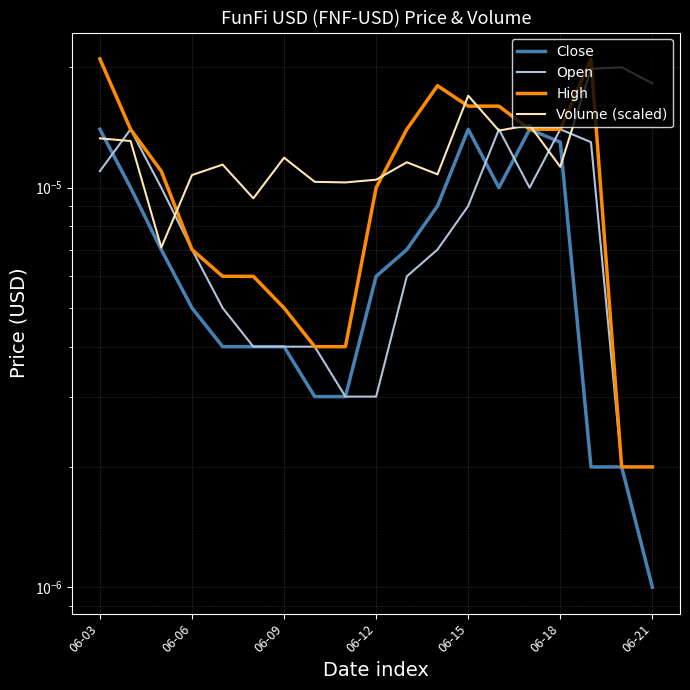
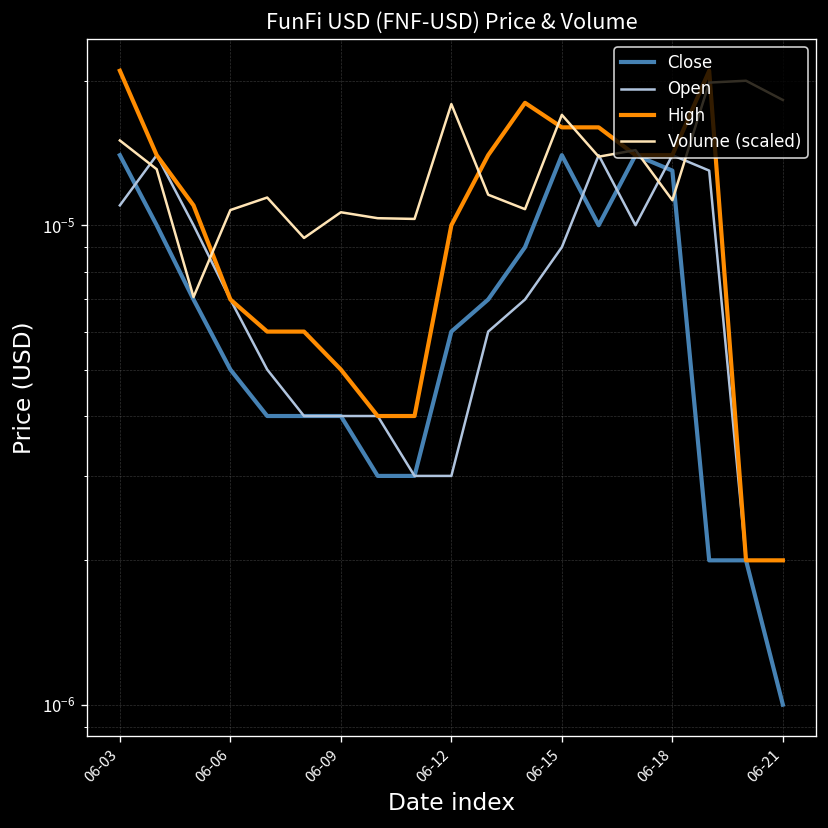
  {
    "Close": {
      "06-03": 0.0000140,
      "06-06": 0.0000050,
      "06-12": 0.0000060,
      "06-15": 0.0000140,
      "06-18": 0.0000130,
      "06-21": 0.0000010
    },
    "Open": {
      "06-03": 0.0000110,
      "06-12": 0.0000030,
      "06-15": 0.0000090
    },
    "High": {
      "06-03": 0.000021,
      "06-09": 0.0000050,
      "06-12": 0.0000100,
      "06-15": 0.0000160
    },
    "Volume (scaled)": {
-     "06-03": 0.0000133,
+     "06-03": 0.0000150,
      "06-06": 0.0000108,
-     "06-09": 0.0000119,
-     "06-12": 0.0000105,
+     "06-09": 0.0000106,
+     "06-12": 0.000018,
      "06-15": 0.0000170,
      "06-18": 0.0000113
    }
  }
